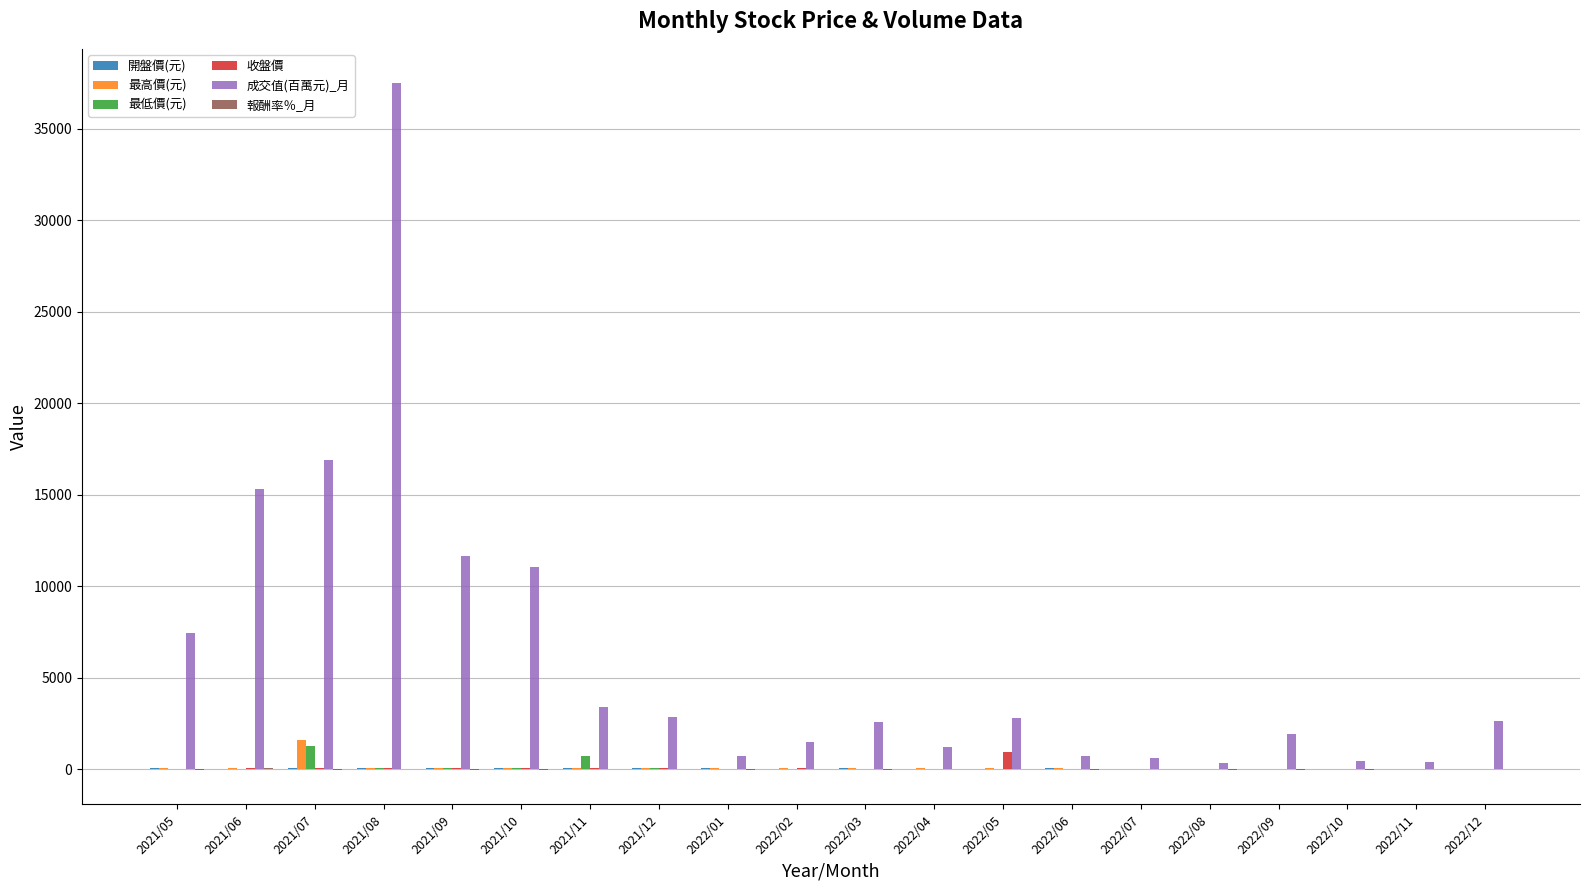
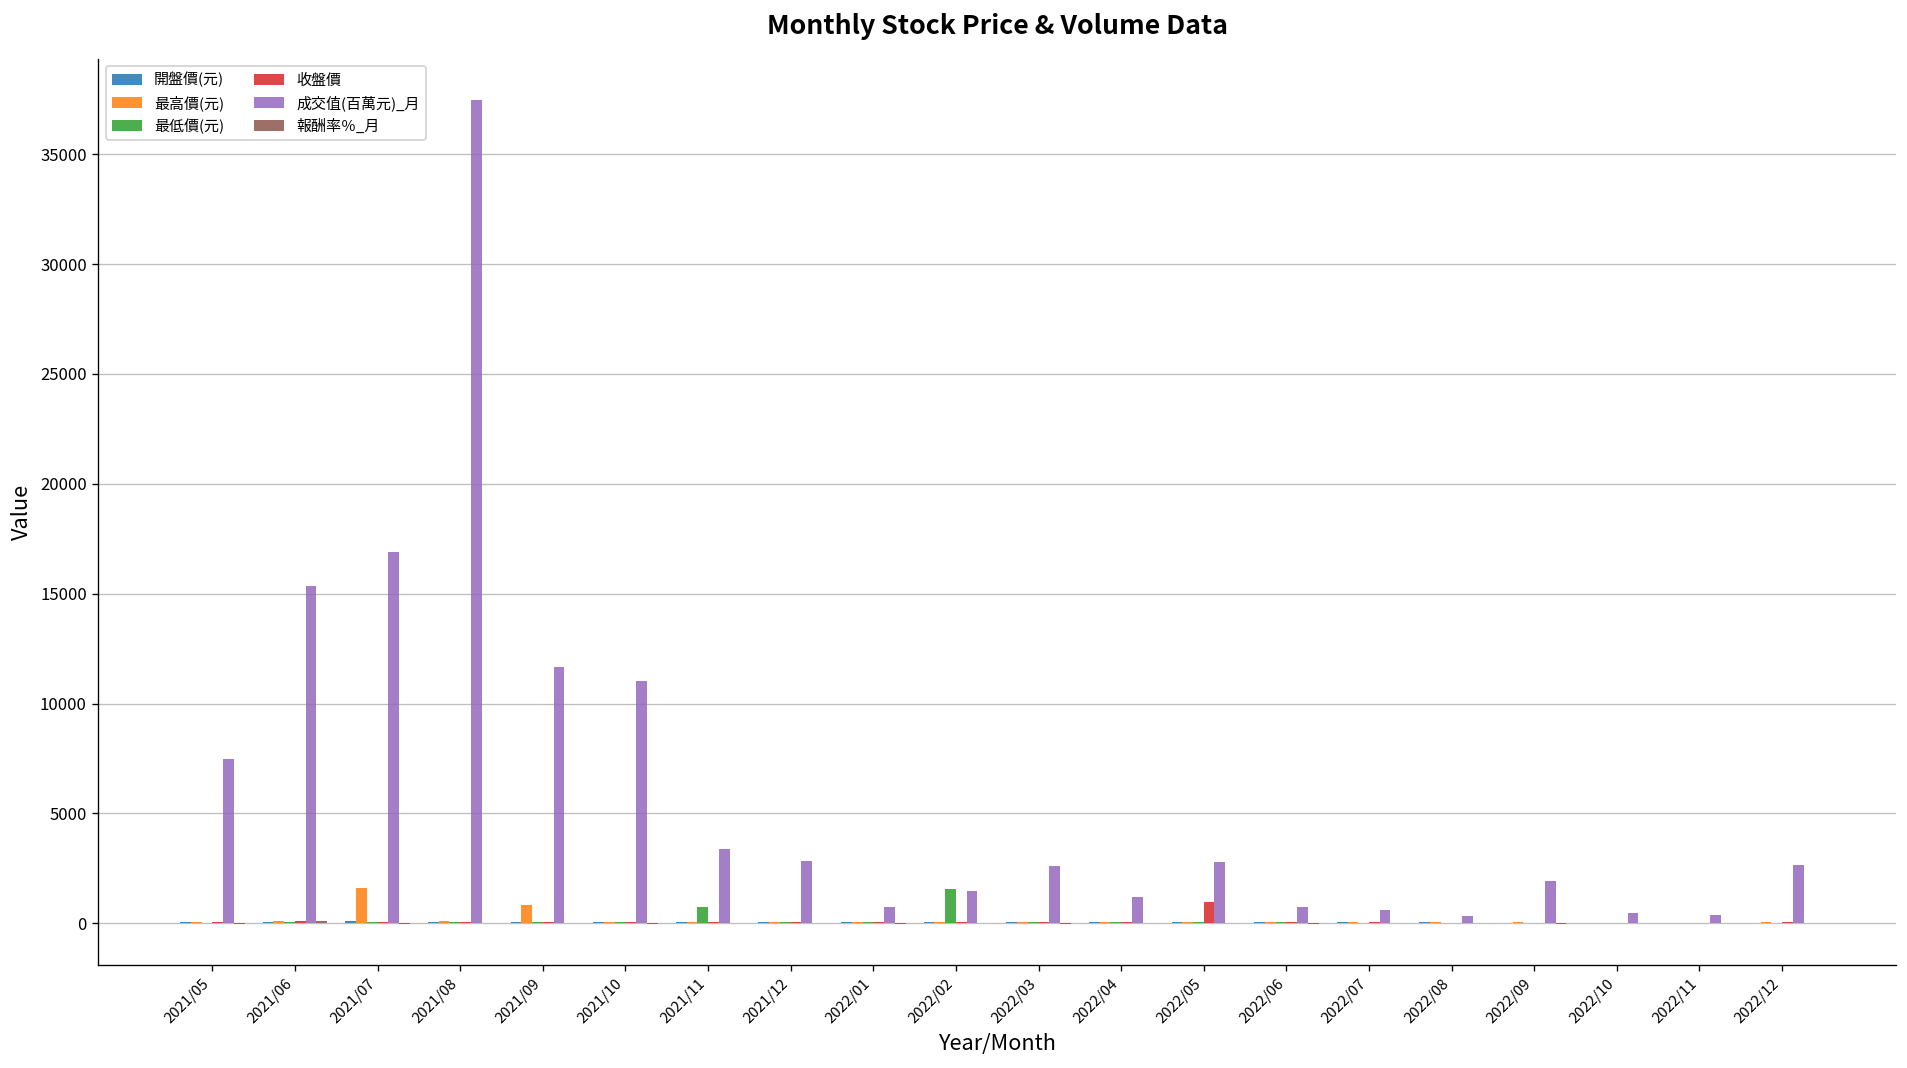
  {
    "最高價(元)": {
      "2021/07": 1600,
-     "2021/09": 100
+     "2021/09": 800
    },
    "最低價(元)": {
-     "2021/07": 1300,
+     "2021/07": 100,
      "2021/11": 700,
-     "2022/02": 0
+     "2022/02": 1600
    },
    "收盤價": {
      "2022/05": 1000
    },
    "成交值(百萬元)_月": {
      "2021/05": 7500,
      "2021/06": 15300,
      "2021/07": 16900,
      "2021/08": 37500,
      "2021/09": 11700,
      "2021/10": 11000,
      "2021/11": 3400,
      "2021/12": 2900,
      "2022/01": 700,
      "2022/02": 1500,
      "2022/03": 2600,
      "2022/04": 1200,
      "2022/05": 2800,
      "2022/06": 800,
      "2022/07": 600,
      "2022/08": 300,
      "2022/09": 1900,
      "2022/10": 500,
      "2022/11": 400,
      "2022/12": 2700
    }
  }
